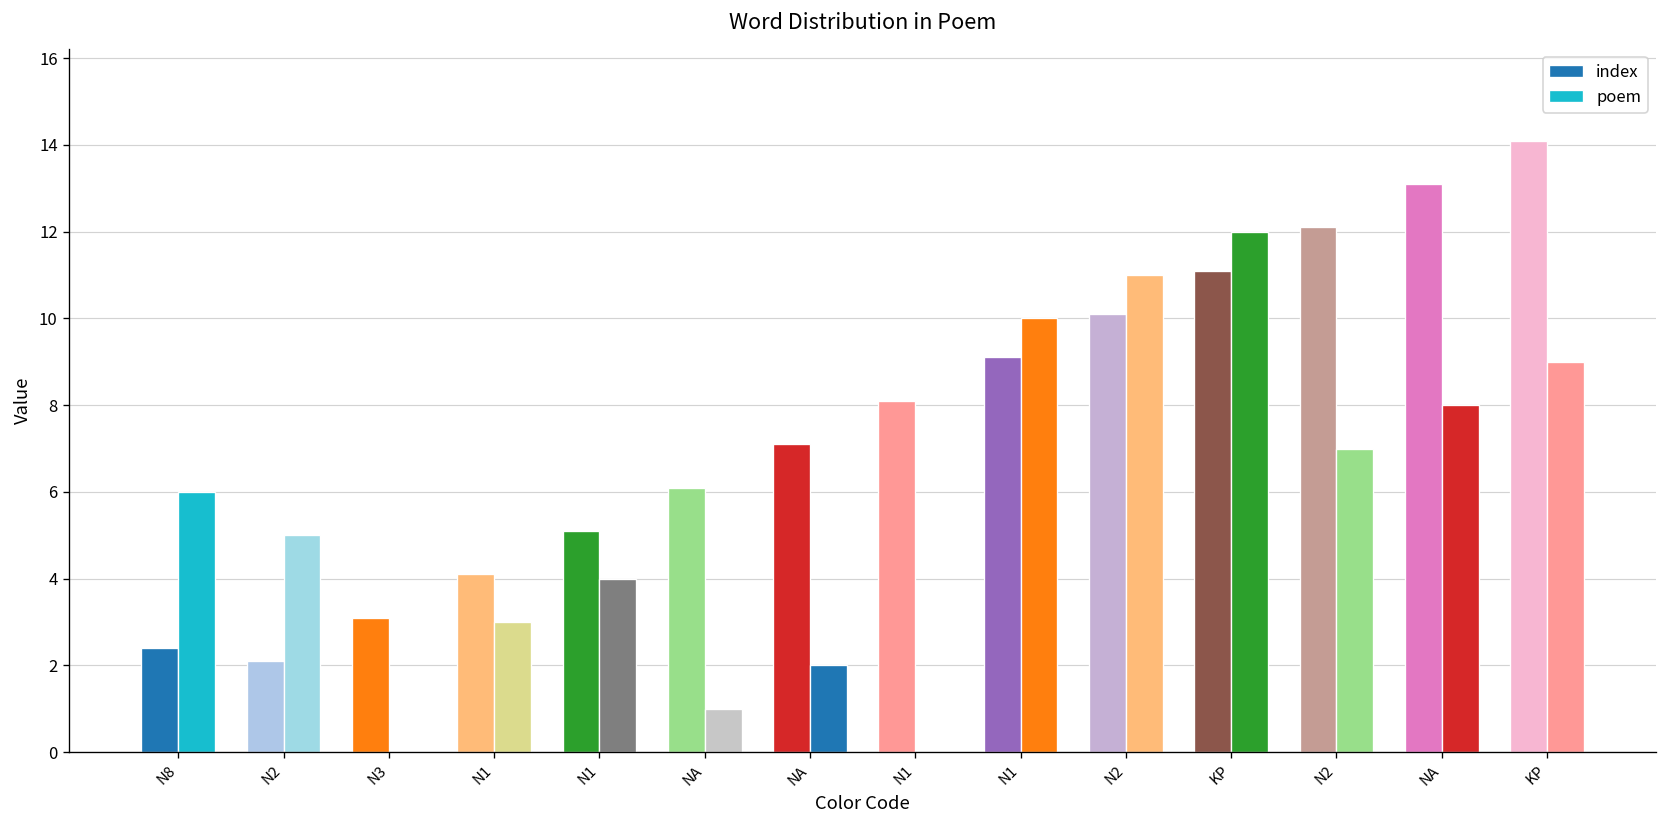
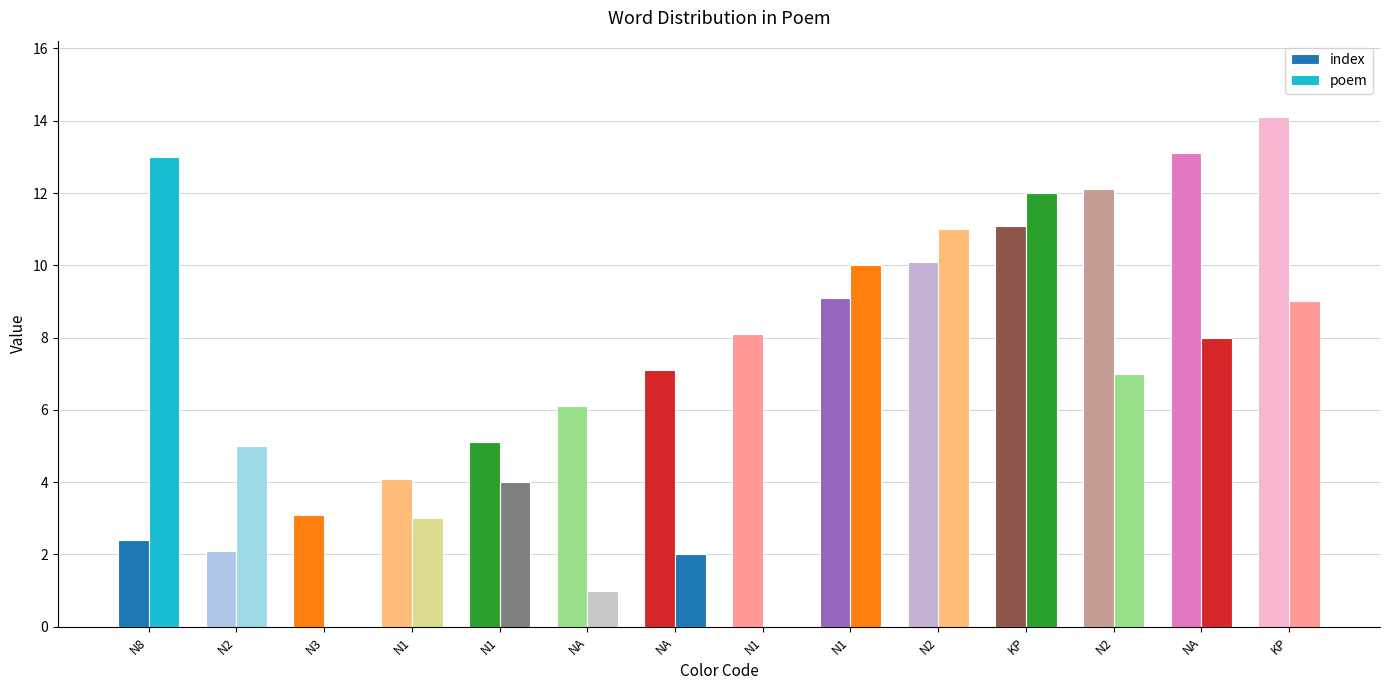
  {
    "index": {
      "N8": 2.4,
      "N3": 3.1
    },
    "poem": {
-     "N8": 6,
+     "N8": 13,
      "N3": 0
    }
  }
